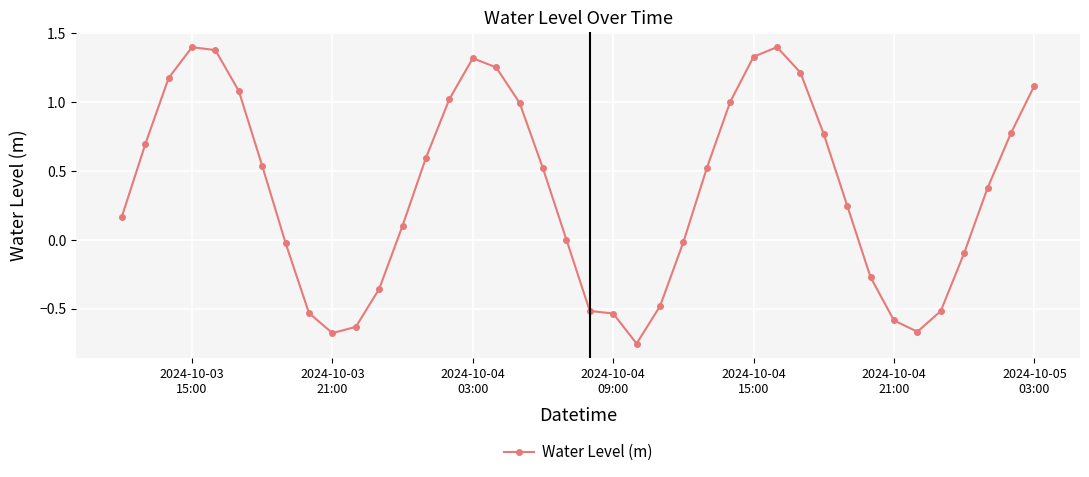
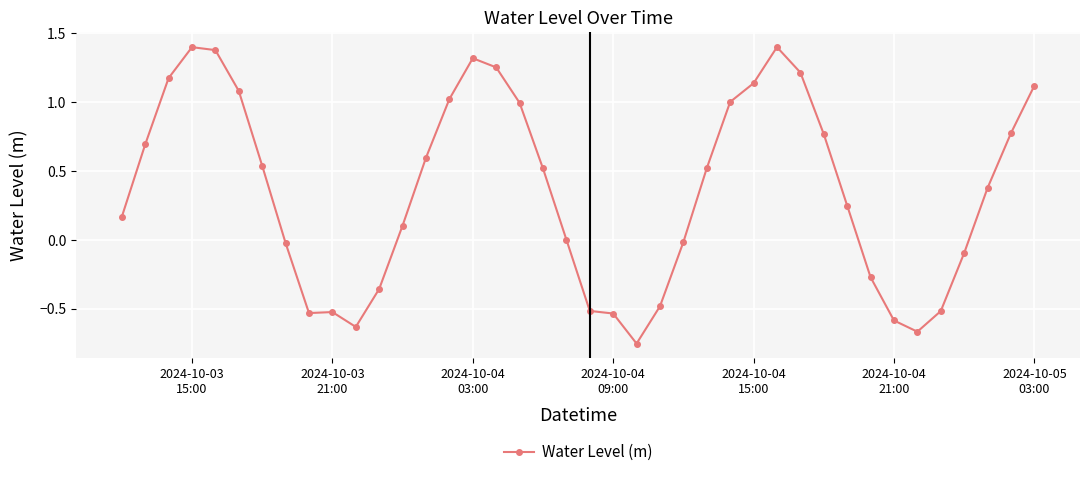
  {
    "2024-10-03 15:00": 1.40,
-   "2024-10-03 21:00": -0.68,
+   "2024-10-03 21:00": -0.52,
    "2024-10-04 03:00": 1.32,
    "2024-10-04 09:00": -0.53,
-   "2024-10-04 15:00": 1.33,
+   "2024-10-04 15:00": 1.14,
    "2024-10-04 21:00": -0.58,
    "2024-10-05 03:00": 1.12
  }
